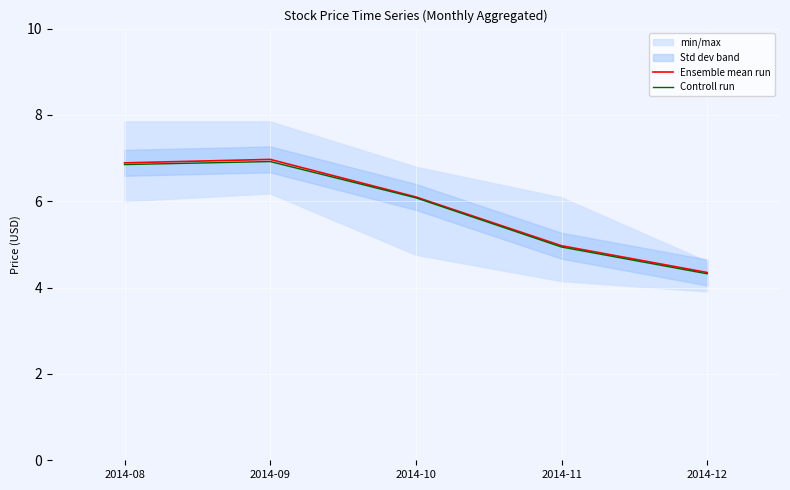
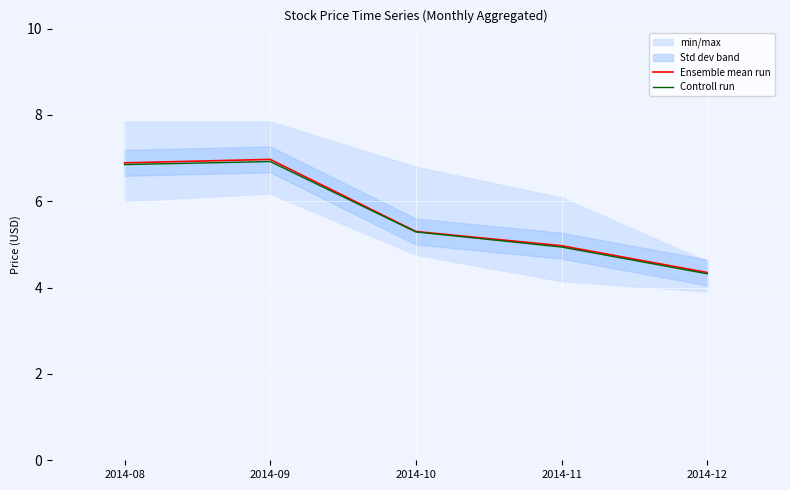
  {
    "Ensemble mean run": {
-     "2014-10": 6.1
+     "2014-10": 5.3
    },
    "Controll run": {
-     "2014-10": 6.1
+     "2014-10": 5.3
    }
  }
